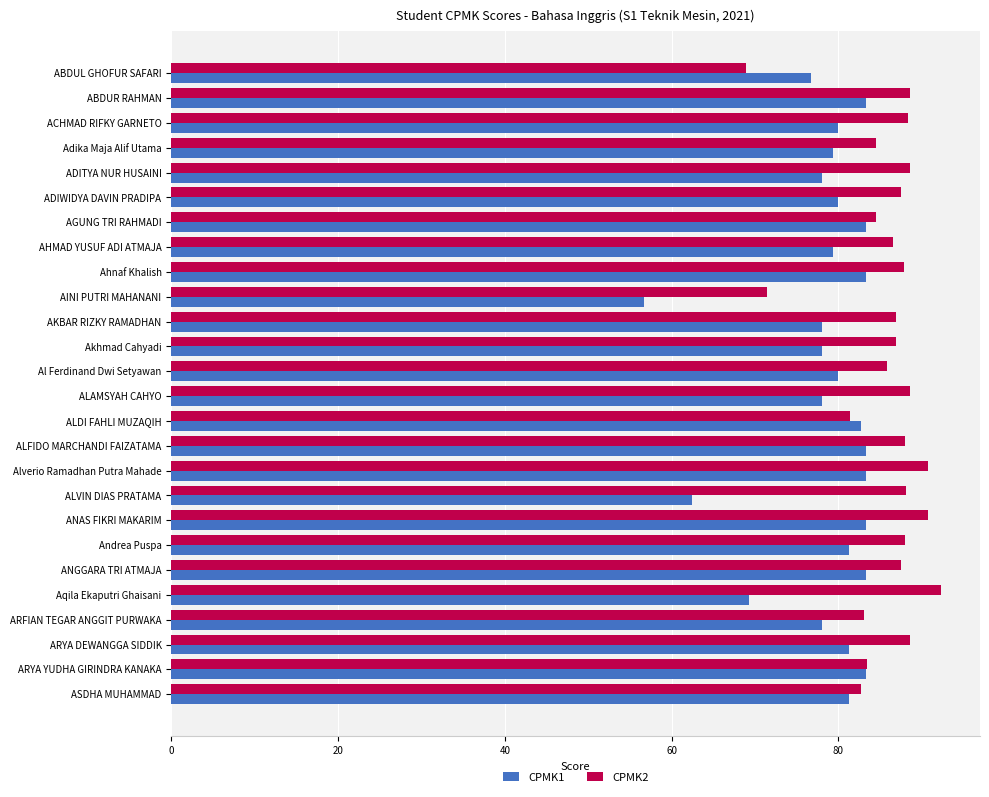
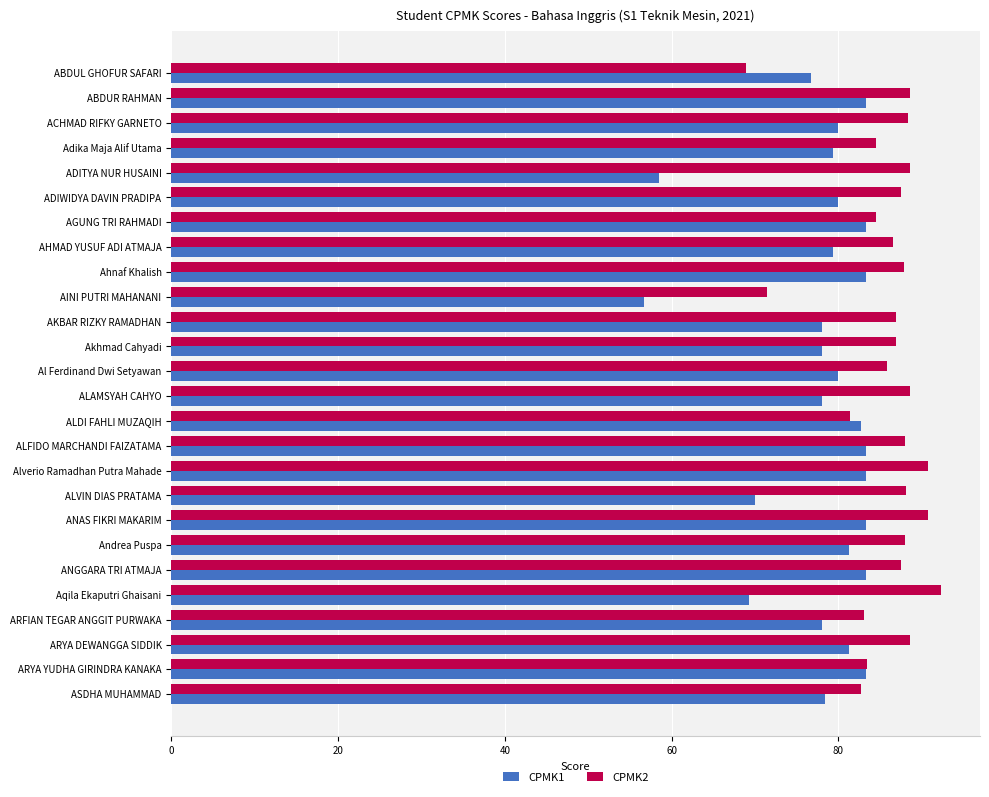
  {
    "CPMK1": {
      "ABDUL GHOFUR SAFARI": 77,
      "ABDUR RAHMAN": 83,
      "ACHMAD RIFKY GARNETO": 80,
      "Adika Maja Alif Utama": 79,
-     "ADITYA NUR HUSAINI": 78,
+     "ADITYA NUR HUSAINI": 59,
      "ADIWIDYA DAVIN PRADIPA": 80,
      "AGUNG TRI RAHMADI": 83,
      "AHMAD YUSUF ADI ATMAJA": 79,
      "Ahnaf Khalish": 83,
      "AINI PUTRI MAHANANI": 57,
      "AKBAR RIZKY RAMADHAN": 78,
      "Akhmad Cahyadi": 78,
      "Al Ferdinand Dwi Setyawan": 80,
      "ALAMSYAH CAHYO": 78,
      "ALDI FAHLI MUZAQIH": 83,
      "ALFIDO MARCHANDI FAIZATAMA": 83,
      "Alverio Ramadhan Putra Mahade": 83,
-     "ALVIN DIAS PRATAMA": 63,
+     "ALVIN DIAS PRATAMA": 70,
      "ANAS FIKRI MAKARIM": 83,
      "Andrea Puspa": 81,
      "ANGGARA TRI ATMAJA": 83,
      "Aqila Ekaputri Ghaisani": 69,
      "ARFIAN TEGAR ANGGIT PURWAKA": 78,
      "ARYA DEWANGGA SIDDIK": 81,
      "ARYA YUDHA GIRINDRA KANAKA": 83,
-     "ASDHA MUHAMMAD": 81
+     "ASDHA MUHAMMAD": 78
    },
    "CPMK2": {
      "ABDUL GHOFUR SAFARI": 69,
      "ABDUR RAHMAN": 89,
      "ACHMAD RIFKY GARNETO": 88,
      "Adika Maja Alif Utama": 85,
      "ADITYA NUR HUSAINI": 89,
      "ADIWIDYA DAVIN PRADIPA": 87,
      "AGUNG TRI RAHMADI": 85,
      "AHMAD YUSUF ADI ATMAJA": 86,
      "Ahnaf Khalish": 88,
      "AINI PUTRI MAHANANI": 71,
      "AKBAR RIZKY RAMADHAN": 87,
      "Akhmad Cahyadi": 87,
      "Al Ferdinand Dwi Setyawan": 86,
      "ALAMSYAH CAHYO": 89,
      "ALDI FAHLI MUZAQIH": 81,
      "ALFIDO MARCHANDI FAIZATAMA": 88,
      "Alverio Ramadhan Putra Mahade": 91,
      "ALVIN DIAS PRATAMA": 88,
      "ANAS FIKRI MAKARIM": 91,
      "Andrea Puspa": 88,
      "ANGGARA TRI ATMAJA": 87,
      "Aqila Ekaputri Ghaisani": 92,
      "ARFIAN TEGAR ANGGIT PURWAKA": 83,
      "ARYA DEWANGGA SIDDIK": 89,
      "ARYA YUDHA GIRINDRA KANAKA": 83,
      "ASDHA MUHAMMAD": 83
    }
  }
